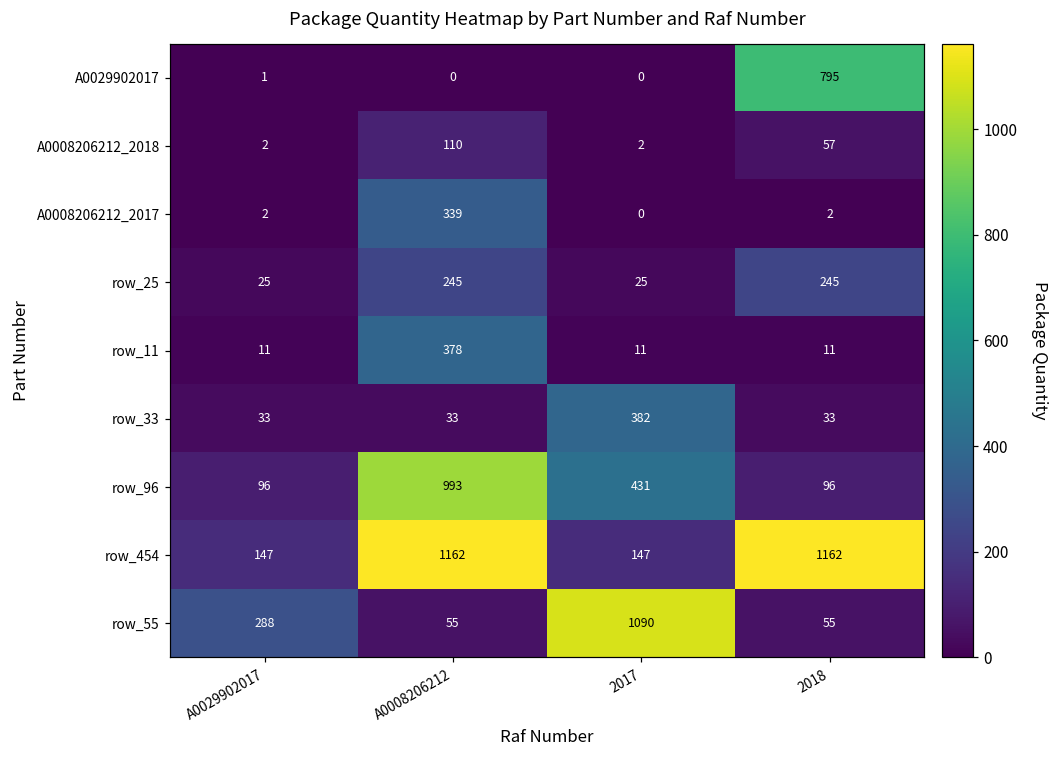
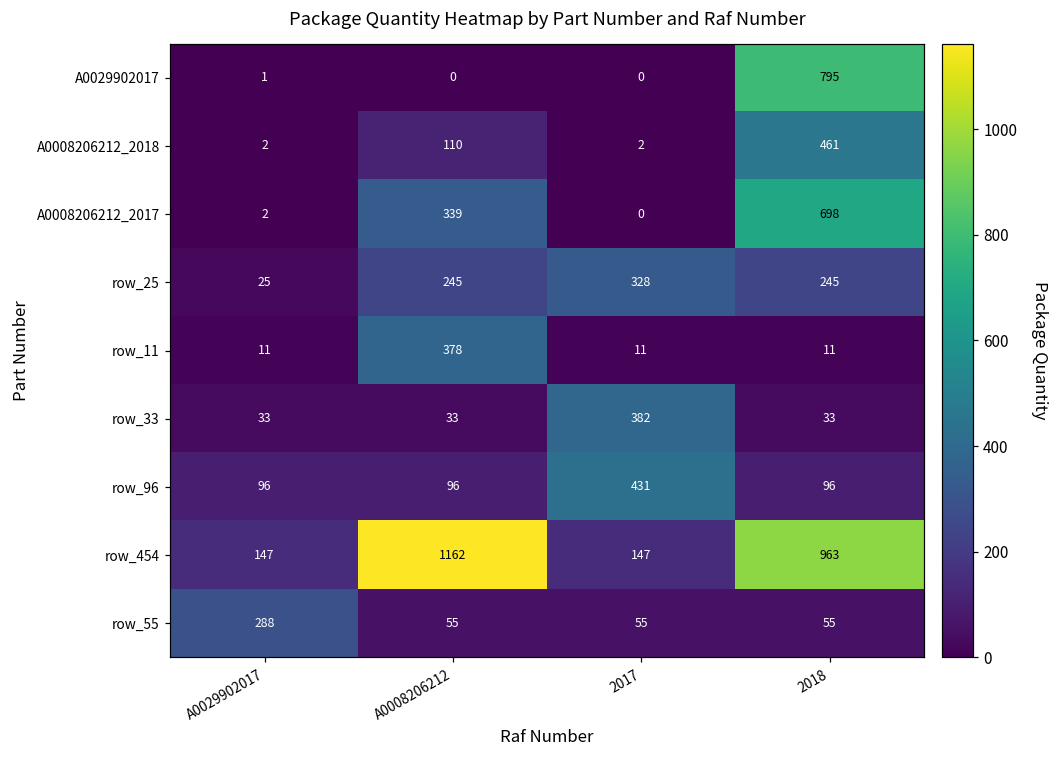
  {
    "A0029902017": {
      "A0029902017": 1,
      "A0008206212": 0,
      "2017": 0,
      "2018": 795
    },
    "A0008206212_2018": {
      "A0029902017": 2,
      "A0008206212": 110,
      "2017": 2,
-     "2018": 57
+     "2018": 461
    },
    "A0008206212_2017": {
      "A0029902017": 2,
      "A0008206212": 339,
      "2017": 0,
-     "2018": 2
+     "2018": 698
    },
    "row_25": {
      "A0029902017": 25,
      "A0008206212": 245,
-     "2017": 25,
+     "2017": 328,
      "2018": 245
    },
    "row_11": {
      "A0029902017": 11,
      "A0008206212": 378,
      "2017": 11,
      "2018": 11
    },
    "row_33": {
      "A0029902017": 33,
      "A0008206212": 33,
      "2017": 382,
      "2018": 33
    },
    "row_96": {
      "A0029902017": 96,
-     "A0008206212": 993,
+     "A0008206212": 96,
      "2017": 431,
      "2018": 96
    },
    "row_454": {
      "A0029902017": 147,
      "A0008206212": 1162,
      "2017": 147,
-     "2018": 1162
+     "2018": 963
    },
    "row_55": {
      "A0029902017": 288,
      "A0008206212": 55,
-     "2017": 1090,
+     "2017": 55,
      "2018": 55
    }
  }
